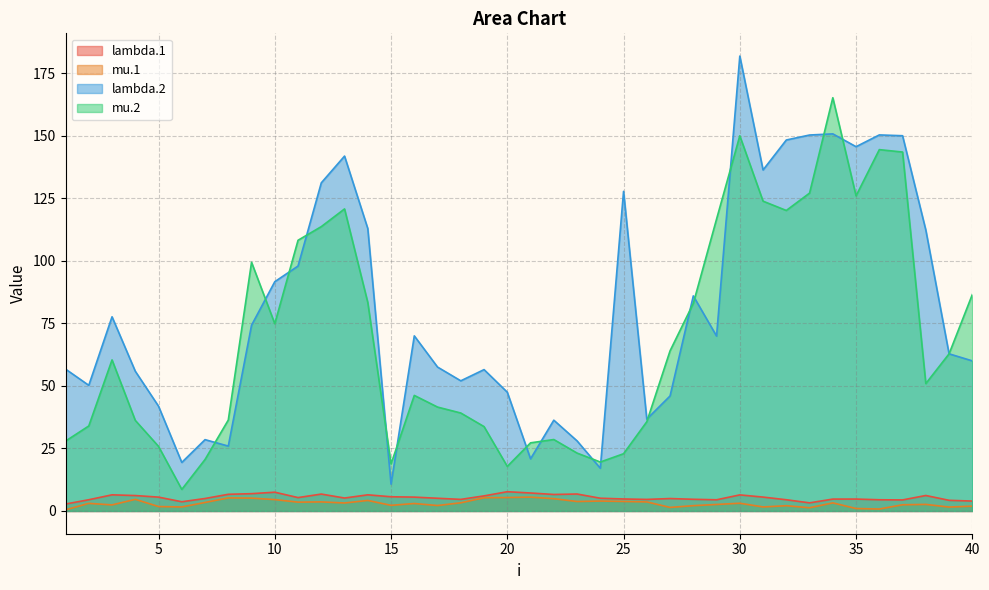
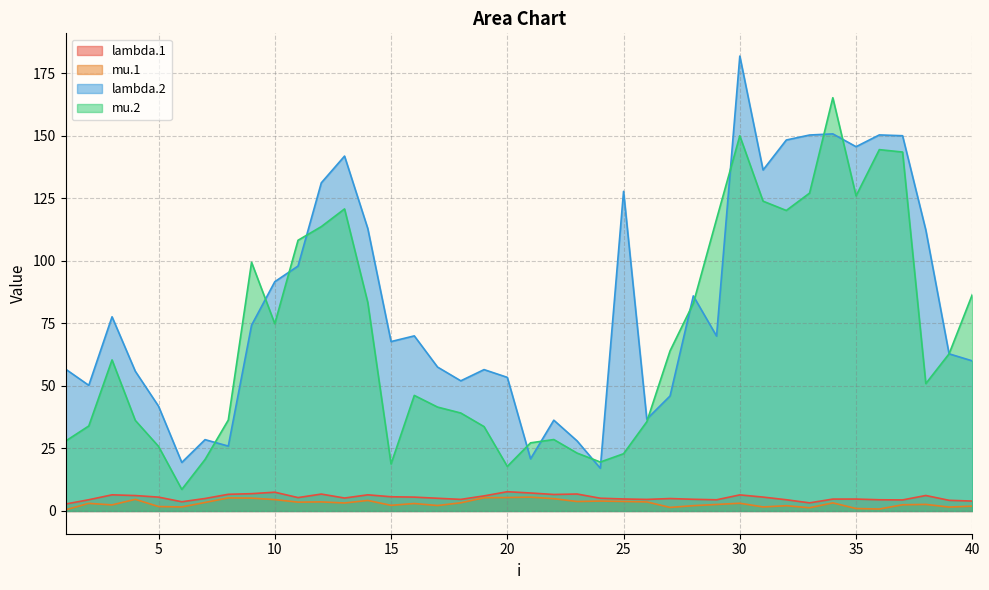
  {
    "lambda.2": {
      "5": 42,
      "10": 92,
-     "15": 11,
-     "20": 47,
+     "15": 68,
+     "20": 53,
      "25": 128,
      "30": 182,
      "35": 146,
      "40": 60
    },
    "mu.2": {
      "5": 26,
      "10": 75,
      "15": 19,
      "20": 18,
      "25": 23,
      "30": 150,
      "35": 126,
      "40": 87
    }
  }
